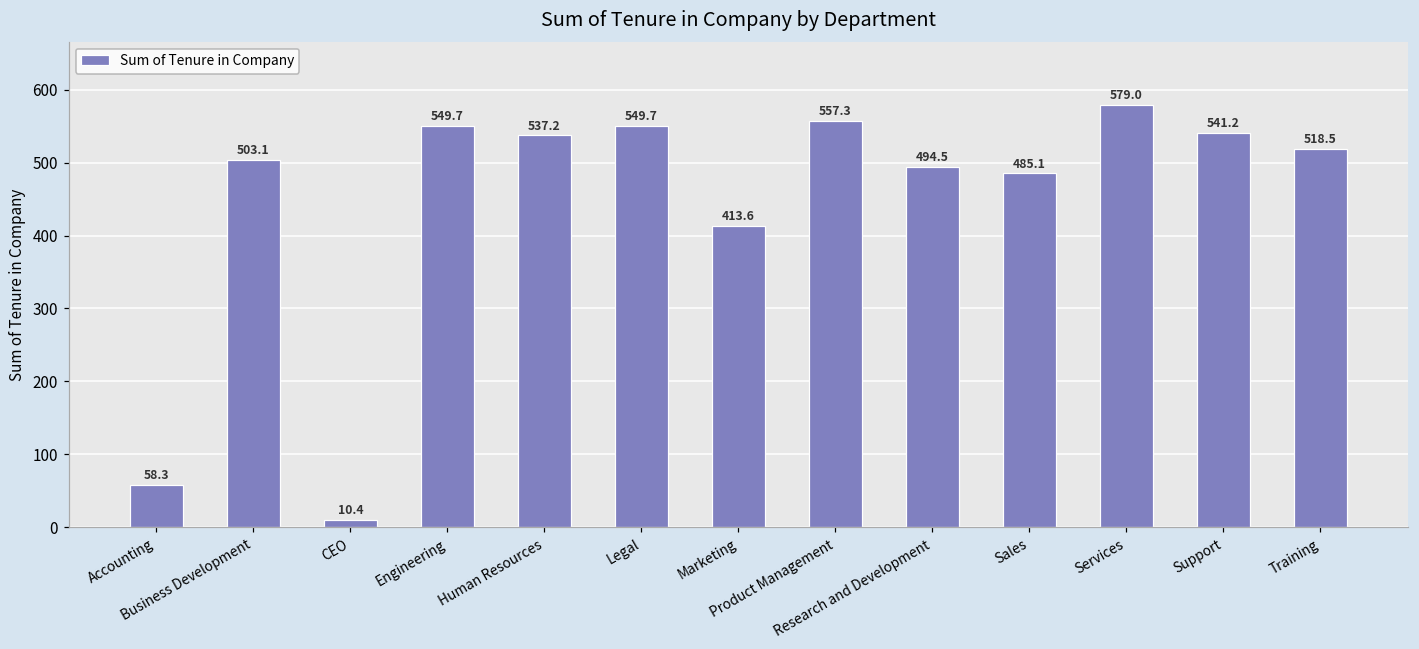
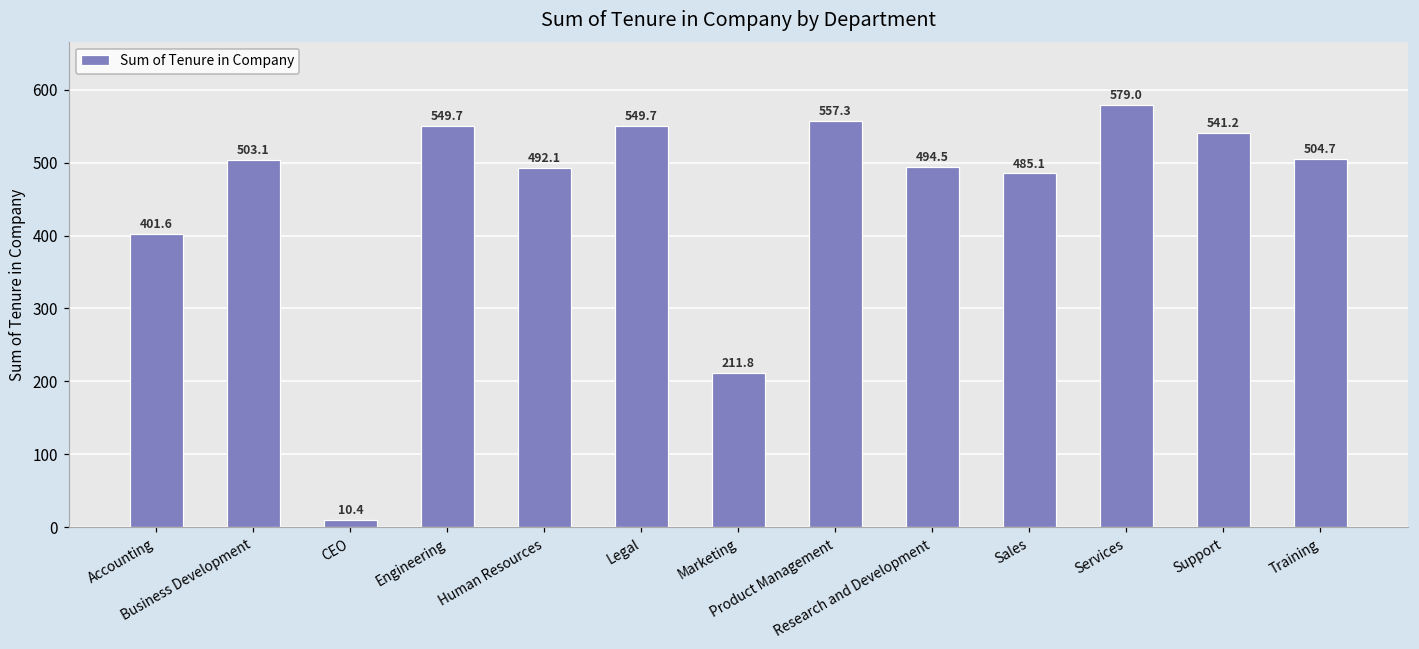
  {
-   "Accounting": 58.3,
+   "Accounting": 401.6,
    "Business Development": 503.1,
    "CEO": 10.4,
    "Engineering": 549.7,
-   "Human Resources": 537.2,
+   "Human Resources": 492.1,
    "Legal": 549.7,
-   "Marketing": 413.6,
+   "Marketing": 211.8,
    "Product Management": 557.3,
    "Research and Development": 494.5,
    "Sales": 485.1,
    "Services": 579.0,
    "Support": 541.2,
-   "Training": 518.5
+   "Training": 504.7
  }
